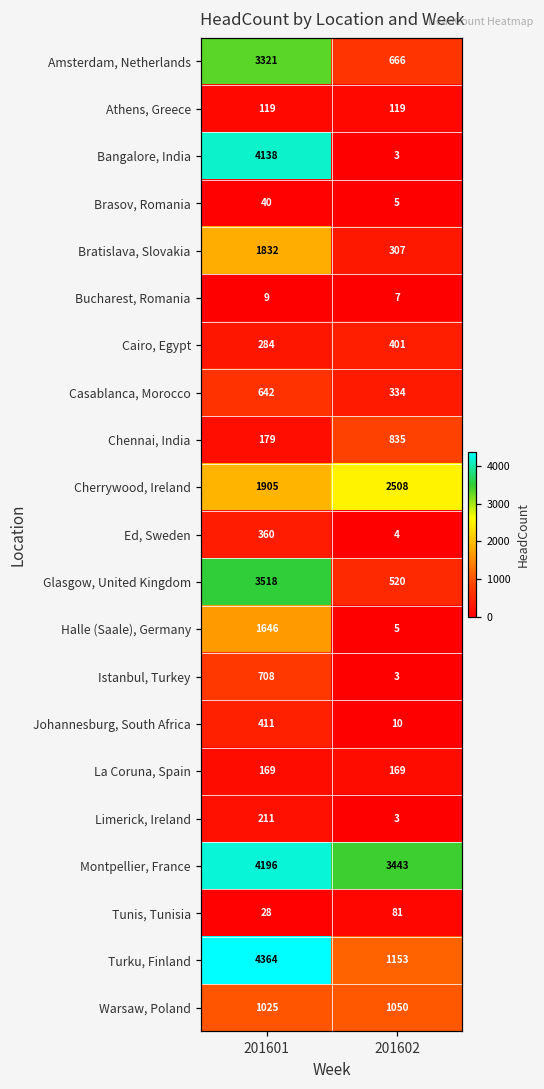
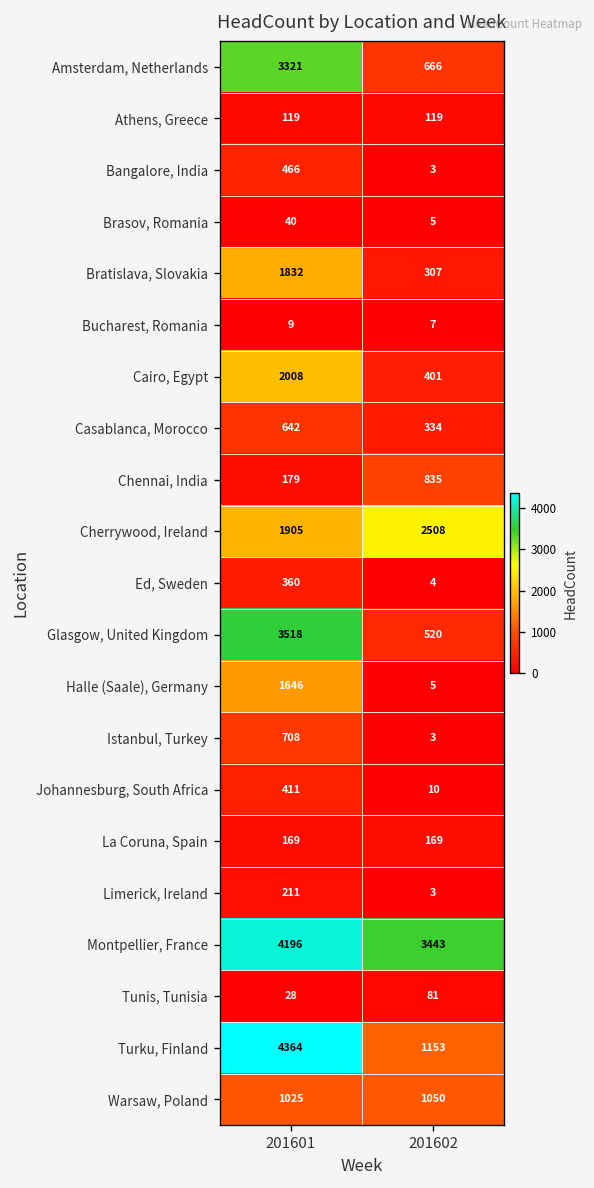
  {
    "Amsterdam, Netherlands": {
      "201601": 3321,
      "201602": 666
    },
    "Athens, Greece": {
      "201601": 119,
      "201602": 119
    },
    "Bangalore, India": {
-     "201601": 4138,
+     "201601": 466,
      "201602": 3
    },
    "Brasov, Romania": {
      "201601": 40,
      "201602": 5
    },
    "Bratislava, Slovakia": {
      "201601": 1832,
      "201602": 307
    },
    "Bucharest, Romania": {
      "201601": 9,
      "201602": 7
    },
    "Cairo, Egypt": {
-     "201601": 284,
+     "201601": 2008,
      "201602": 401
    },
    "Casablanca, Morocco": {
      "201601": 642,
      "201602": 334
    },
    "Chennai, India": {
      "201601": 179,
      "201602": 835
    },
    "Cherrywood, Ireland": {
      "201601": 1905,
      "201602": 2508
    },
    "Ed, Sweden": {
      "201601": 360,
      "201602": 4
    },
    "Glasgow, United Kingdom": {
      "201601": 3518,
      "201602": 520
    },
    "Halle (Saale), Germany": {
      "201601": 1646,
      "201602": 5
    },
    "Istanbul, Turkey": {
      "201601": 708,
      "201602": 3
    },
    "Johannesburg, South Africa": {
      "201601": 411,
      "201602": 10
    },
    "La Coruna, Spain": {
      "201601": 169,
      "201602": 169
    },
    "Limerick, Ireland": {
      "201601": 211,
      "201602": 3
    },
    "Montpellier, France": {
      "201601": 4196,
      "201602": 3443
    },
    "Tunis, Tunisia": {
      "201601": 28,
      "201602": 81
    },
    "Turku, Finland": {
      "201601": 4364,
      "201602": 1153
    },
    "Warsaw, Poland": {
      "201601": 1025,
      "201602": 1050
    }
  }
